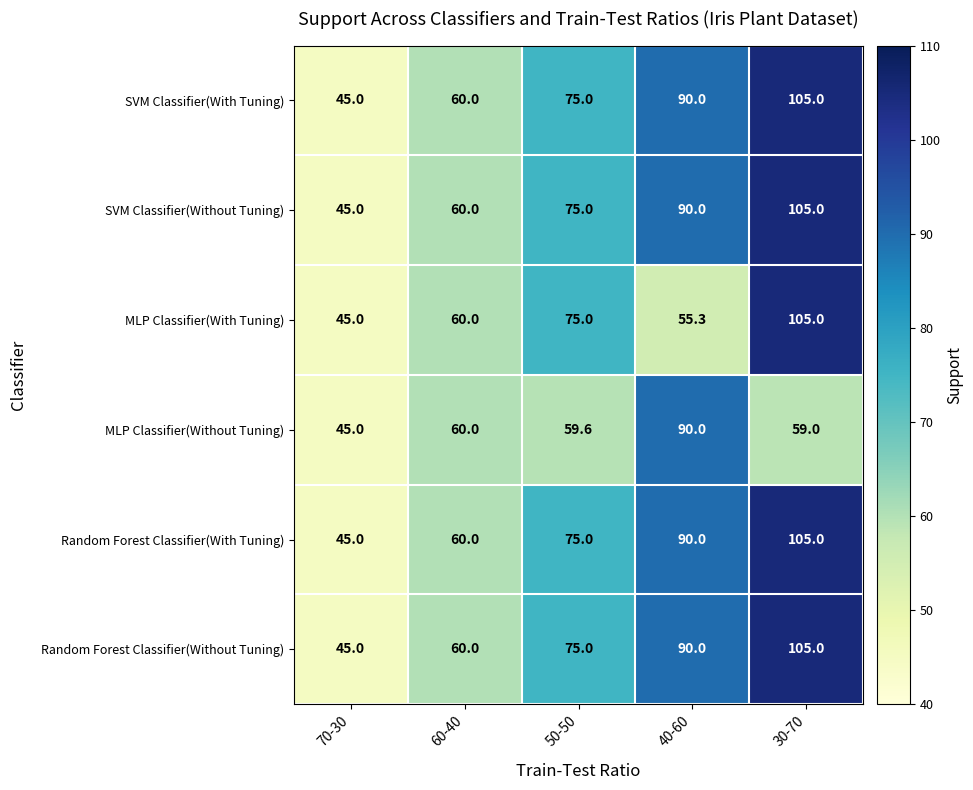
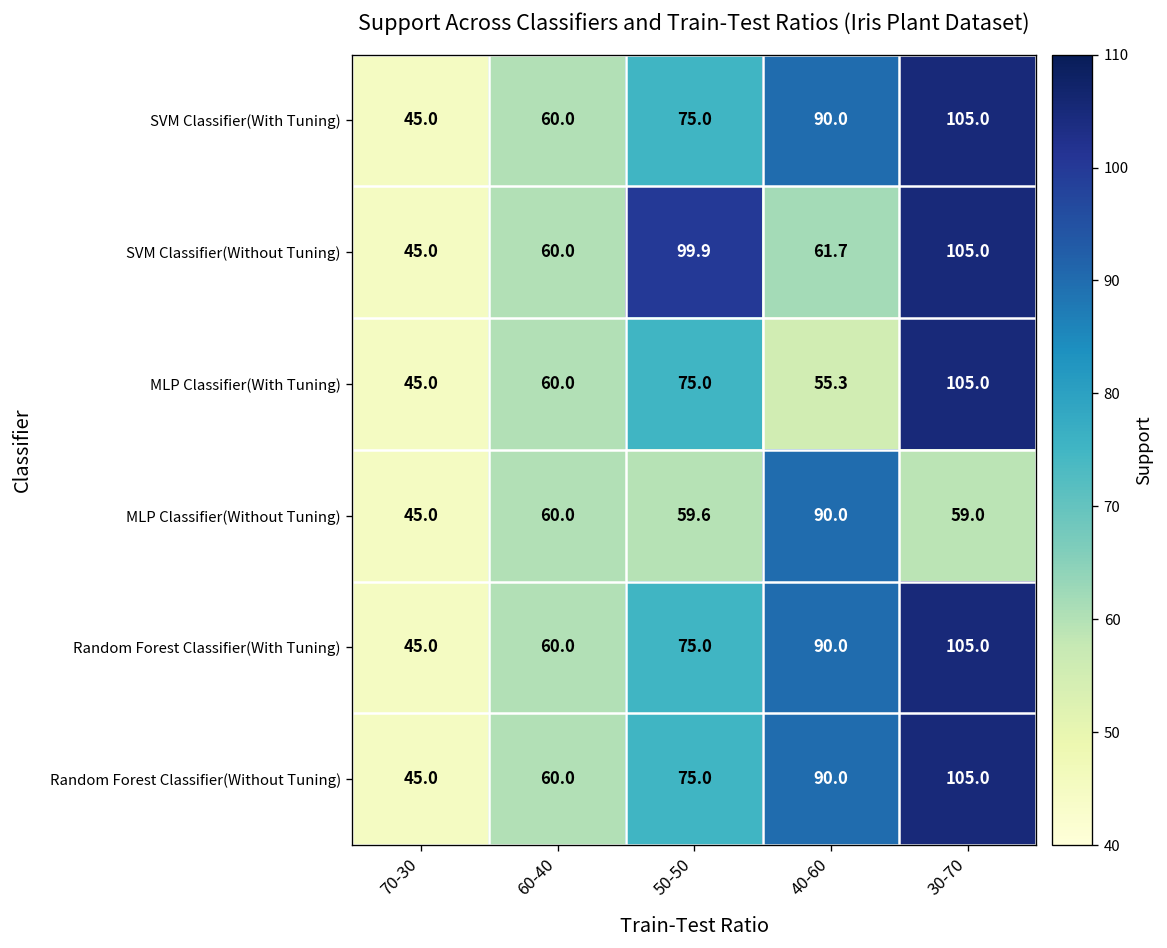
  {
    "SVM Classifier(With Tuning)": {
      "70-30": 45.0,
      "60-40": 60.0,
      "50-50": 75.0,
      "40-60": 90.0,
      "30-70": 105.0
    },
    "SVM Classifier(Without Tuning)": {
      "70-30": 45.0,
      "60-40": 60.0,
-     "50-50": 75.0,
-     "40-60": 90.0,
+     "50-50": 99.9,
+     "40-60": 61.7,
      "30-70": 105.0
    },
    "MLP Classifier(With Tuning)": {
      "70-30": 45.0,
      "60-40": 60.0,
      "50-50": 75.0,
      "40-60": 55.3,
      "30-70": 105.0
    },
    "MLP Classifier(Without Tuning)": {
      "70-30": 45.0,
      "60-40": 60.0,
      "50-50": 59.6,
      "40-60": 90.0,
      "30-70": 59.0
    },
    "Random Forest Classifier(With Tuning)": {
      "70-30": 45.0,
      "60-40": 60.0,
      "50-50": 75.0,
      "40-60": 90.0,
      "30-70": 105.0
    },
    "Random Forest Classifier(Without Tuning)": {
      "70-30": 45.0,
      "60-40": 60.0,
      "50-50": 75.0,
      "40-60": 90.0,
      "30-70": 105.0
    }
  }
